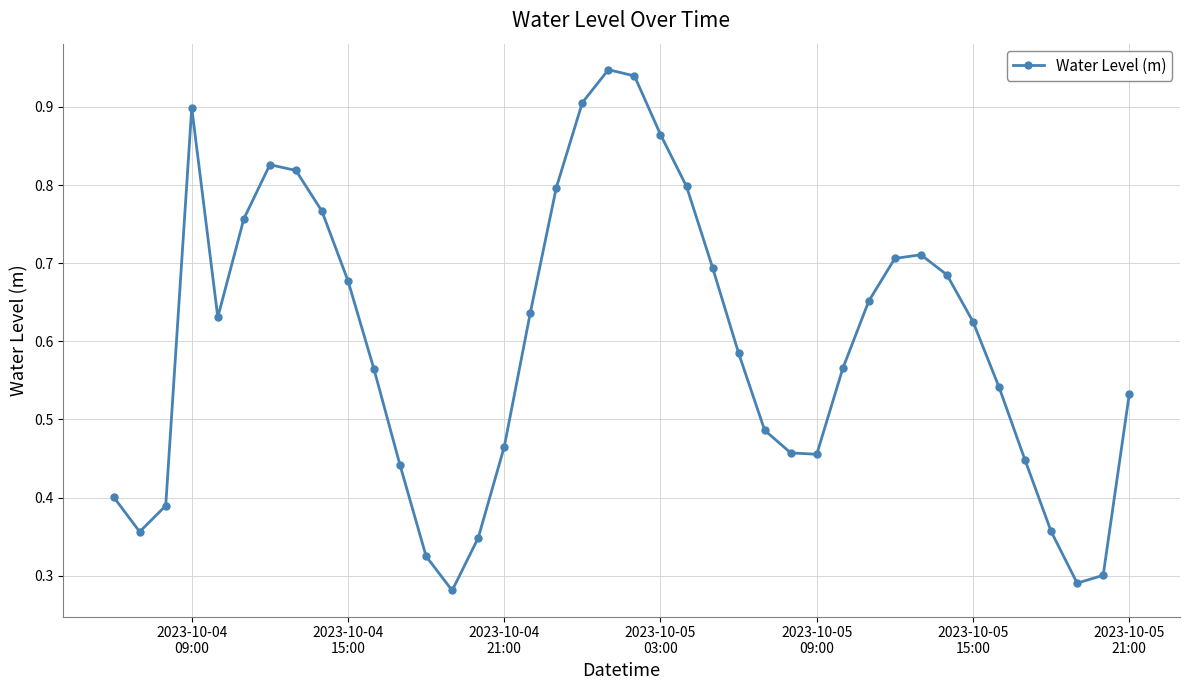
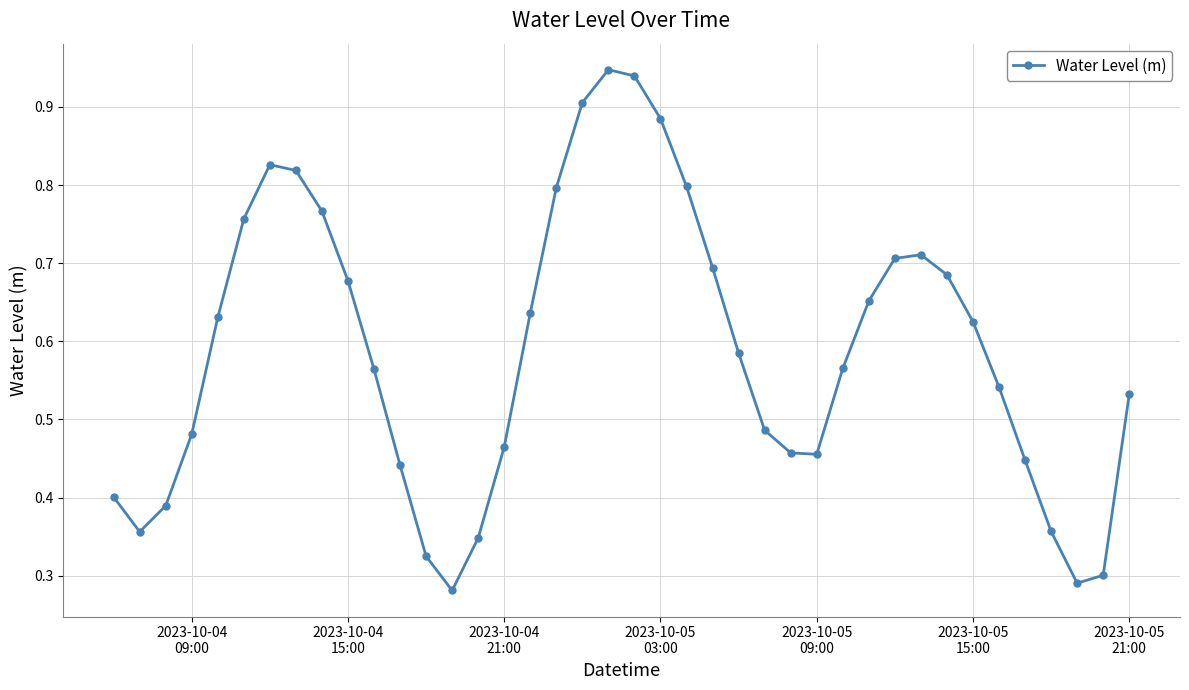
  {
-   "2023-10-04 09:00": 0.90,
+   "2023-10-04 09:00": 0.48,
    "2023-10-04 15:00": 0.68,
    "2023-10-04 21:00": 0.46,
-   "2023-10-05 03:00": 0.86,
+   "2023-10-05 03:00": 0.88,
    "2023-10-05 09:00": 0.46,
    "2023-10-05 15:00": 0.63,
    "2023-10-05 21:00": 0.53
  }
